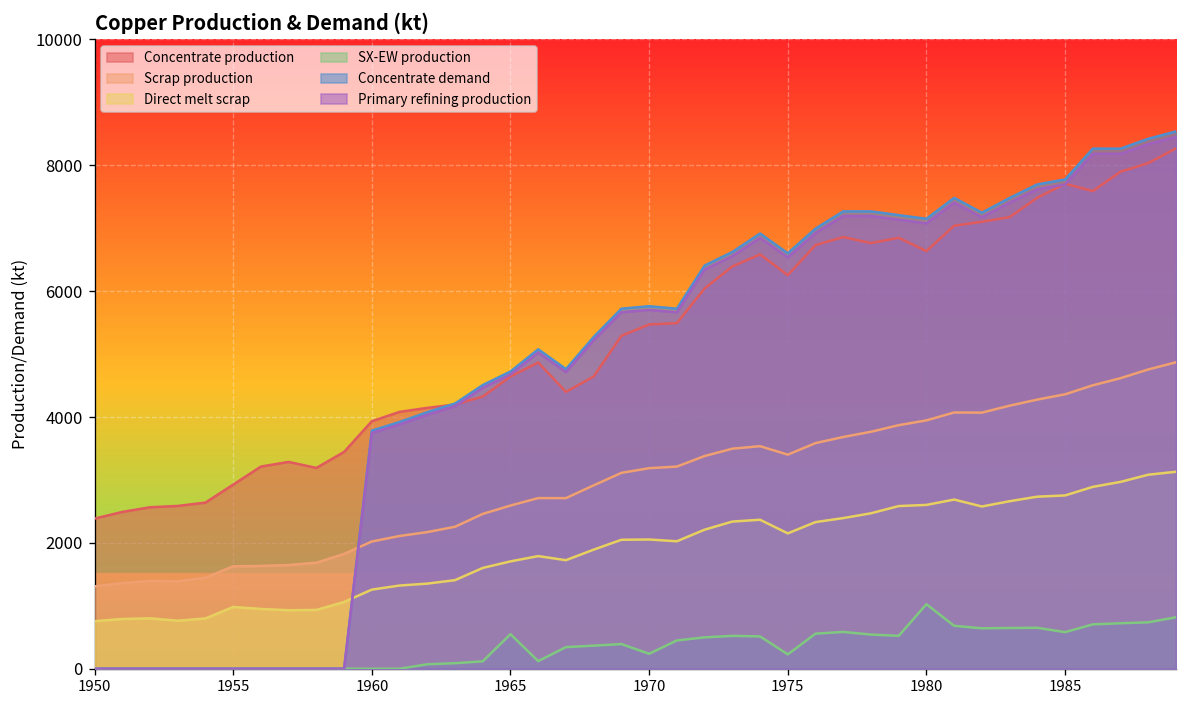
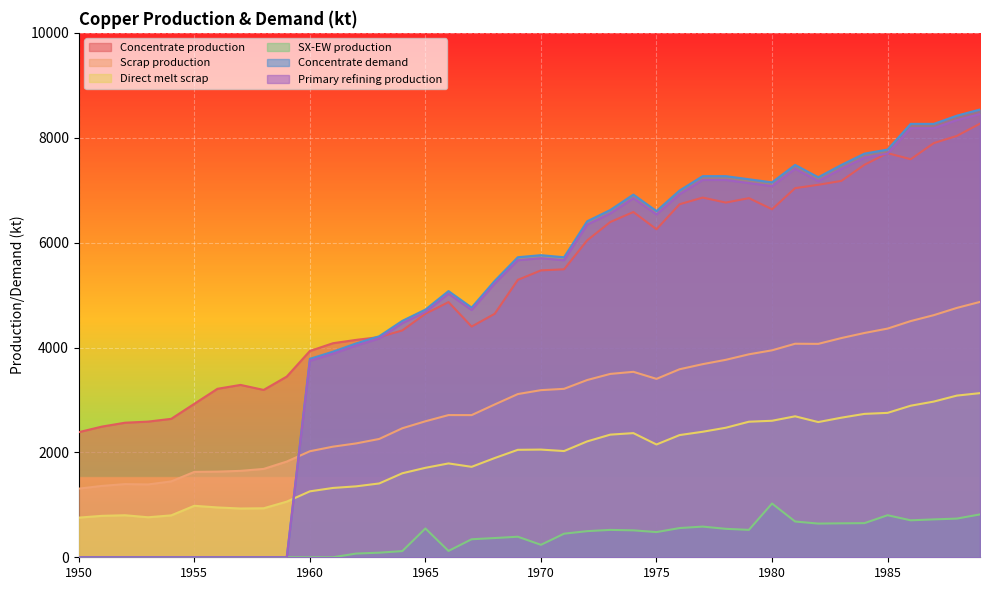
  {
    "SX-EW production": {
      "1960": 0,
      "1965": 500,
      "1970": 200,
-     "1975": 200,
+     "1975": 500,
      "1980": 1000,
-     "1985": 600
+     "1985": 800
    },
    "Concentrate demand": {
      "1970": 5800,
      "1975": 6600,
      "1980": 7100,
      "1985": 7800
    },
    "Primary refining production": {
      "1970": 5700,
      "1975": 6500,
      "1980": 7100
    }
  }
